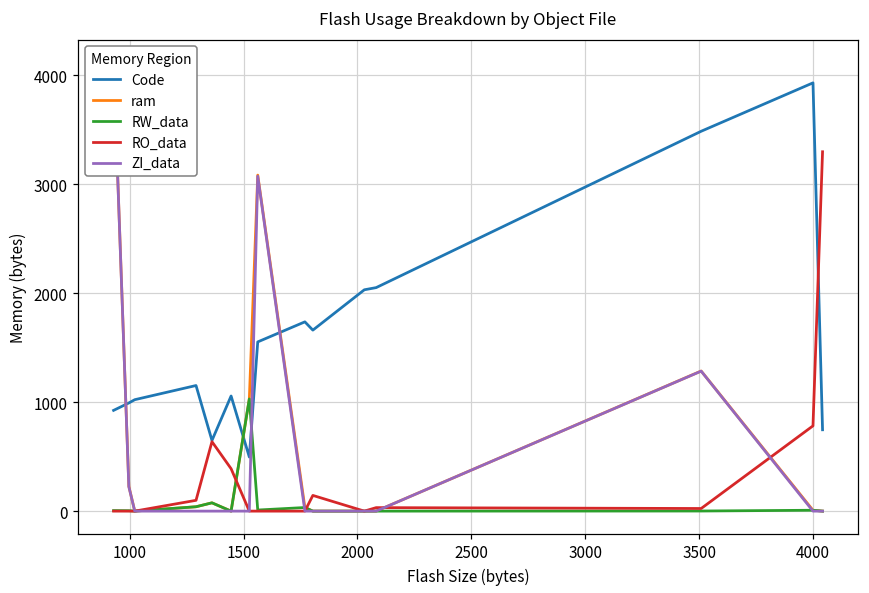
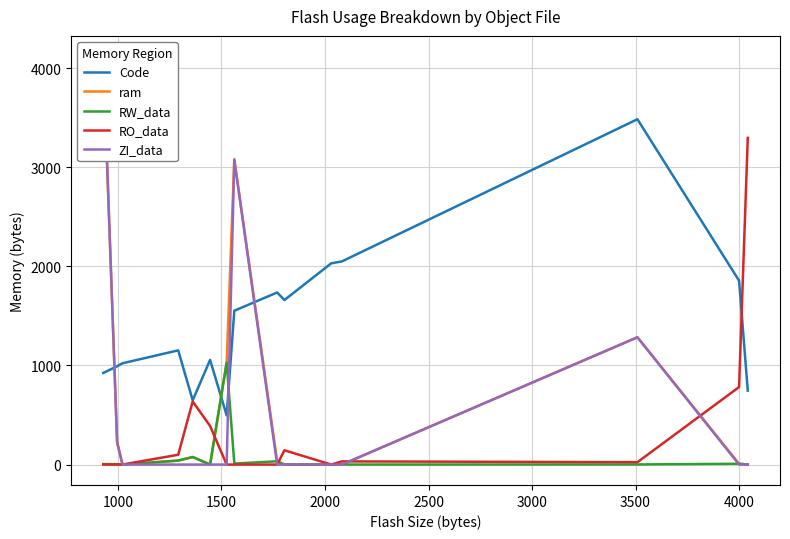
  {
    "Code": {
-     "4000": 3900
+     "4000": 1900
    },
    "RO_data": {
      "4000": 800
    }
  }
